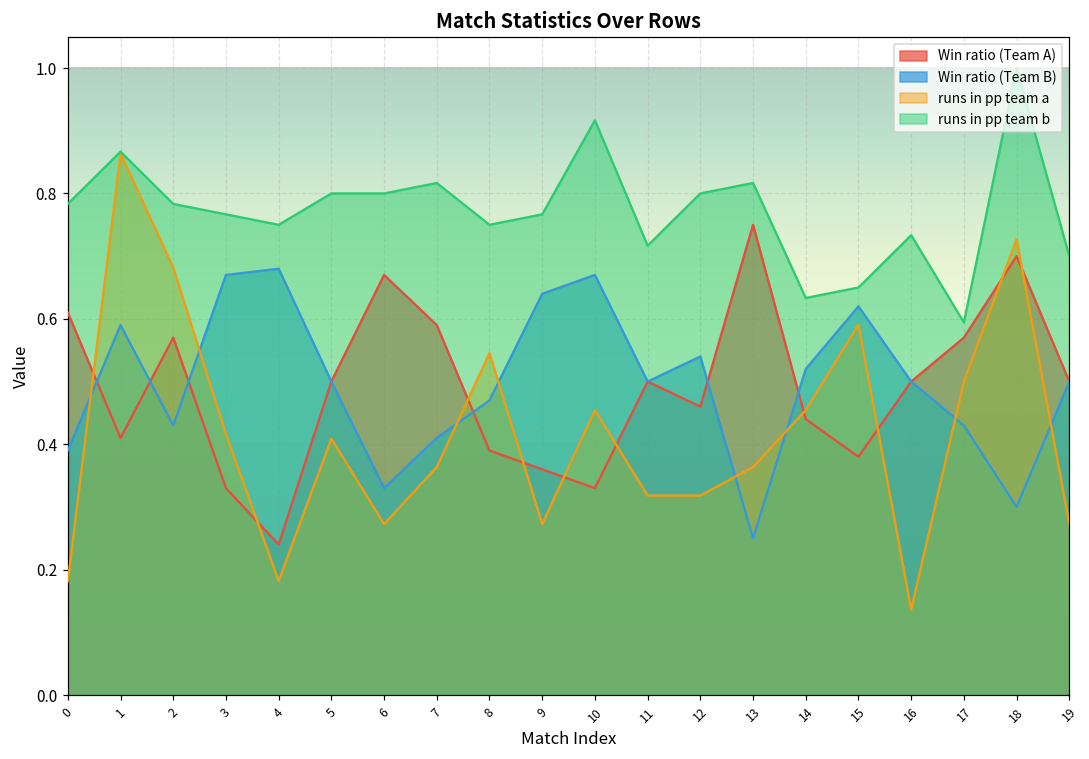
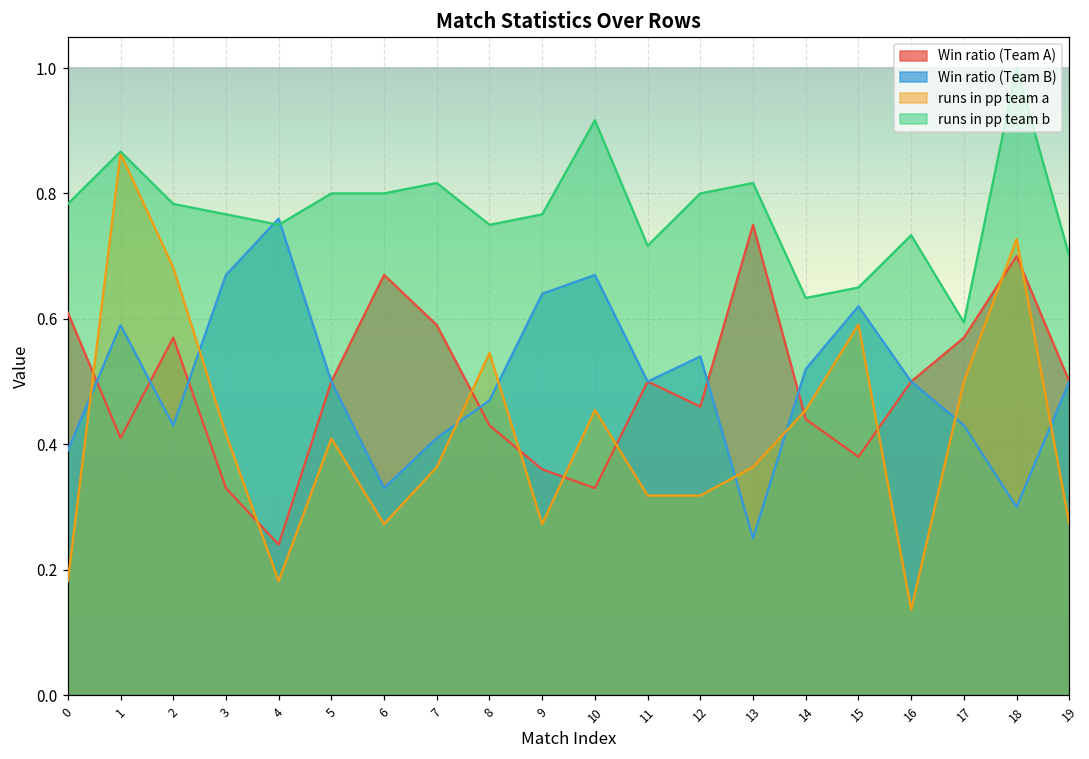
  {
    "Win ratio (Team A)": {
      "0": 0.61,
      "1": 0.41,
      "2": 0.57,
      "3": 0.33,
      "4": 0.24,
      "6": 0.67,
      "7": 0.59,
-     "8": 0.39,
+     "8": 0.43,
      "9": 0.36,
      "10": 0.33,
      "12": 0.46,
      "13": 0.75,
      "14": 0.44,
      "15": 0.38,
      "17": 0.57,
      "18": 0.70
    },
    "Win ratio (Team B)": {
      "0": 0.39,
      "1": 0.59,
      "2": 0.43,
      "3": 0.67,
-     "4": 0.68,
+     "4": 0.76,
      "6": 0.33,
      "7": 0.41,
      "8": 0.47,
      "9": 0.64,
      "10": 0.67,
      "12": 0.54,
      "13": 0.25,
      "14": 0.52,
      "15": 0.62,
      "17": 0.43,
      "18": 0.30
    },
    "runs in pp team a": {
      "0": 0.18,
      "2": 0.68,
      "3": 0.42,
      "4": 0.18,
      "5": 0.41,
      "6": 0.27,
      "7": 0.36,
      "8": 0.55,
      "9": 0.27,
      "10": 0.45,
      "11": 0.32,
      "12": 0.32,
      "13": 0.36,
      "14": 0.45,
      "15": 0.59,
      "16": 0.14,
      "17": 0.50,
      "18": 0.73,
      "19": 0.27
    },
    "runs in pp team b": {
      "0": 0.78,
      "2": 0.78,
      "3": 0.77,
      "4": 0.75,
      "5": 0.80,
      "6": 0.80,
      "7": 0.82,
      "8": 0.75,
      "9": 0.77,
      "10": 0.92,
      "11": 0.72,
      "12": 0.80,
      "13": 0.82,
      "14": 0.63,
      "15": 0.65,
      "16": 0.73,
      "17": 0.59,
      "19": 0.70
    }
  }
